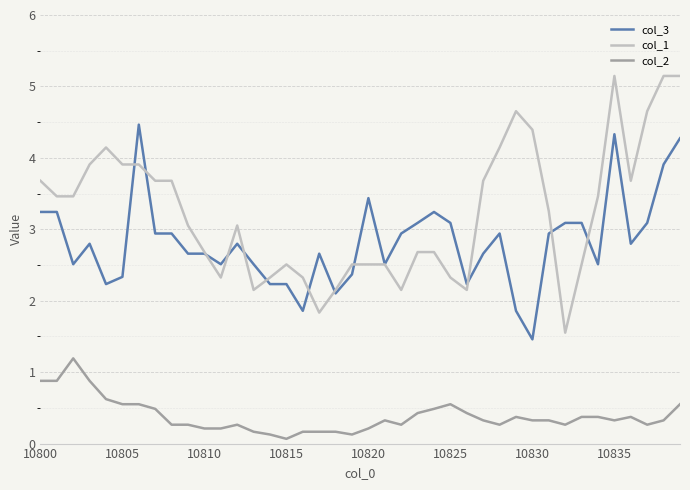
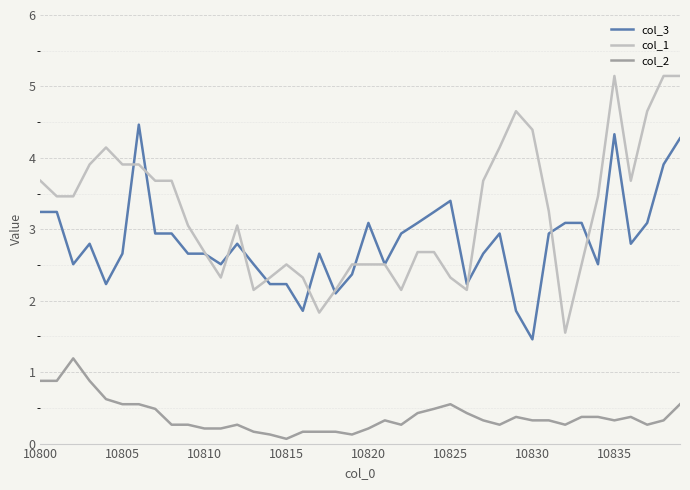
  {
    "col_3": {
      "10800": 3.2,
-     "10805": 2.3,
+     "10805": 2.7,
      "10815": 2.2,
-     "10820": 3.4,
-     "10825": 3.1,
+     "10820": 3.1,
+     "10825": 3.4,
      "10830": 1.5,
      "10835": 4.3
    }
  }
